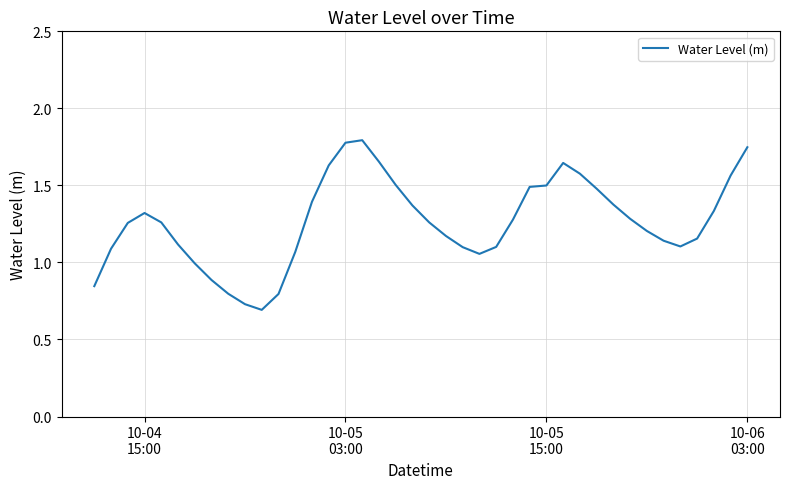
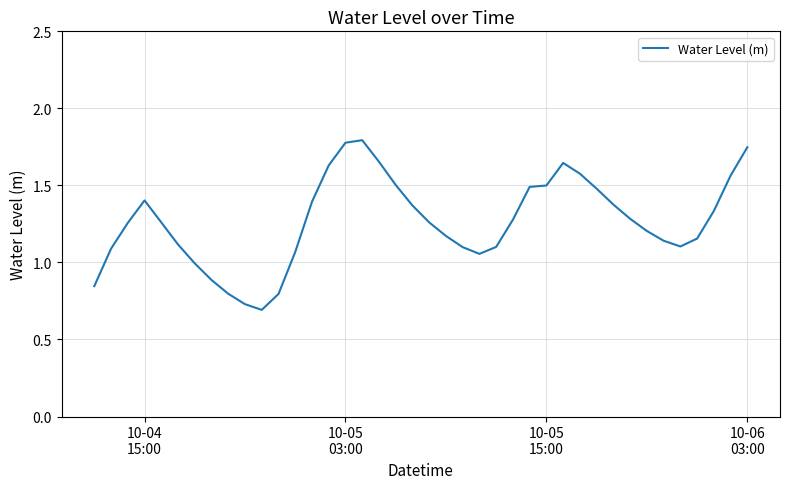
  {
-   "10-04 15:00": 1.32,
+   "10-04 15:00": 1.40,
    "10-05 03:00": 1.78,
    "10-05 15:00": 1.50,
    "10-06 03:00": 1.75
  }
